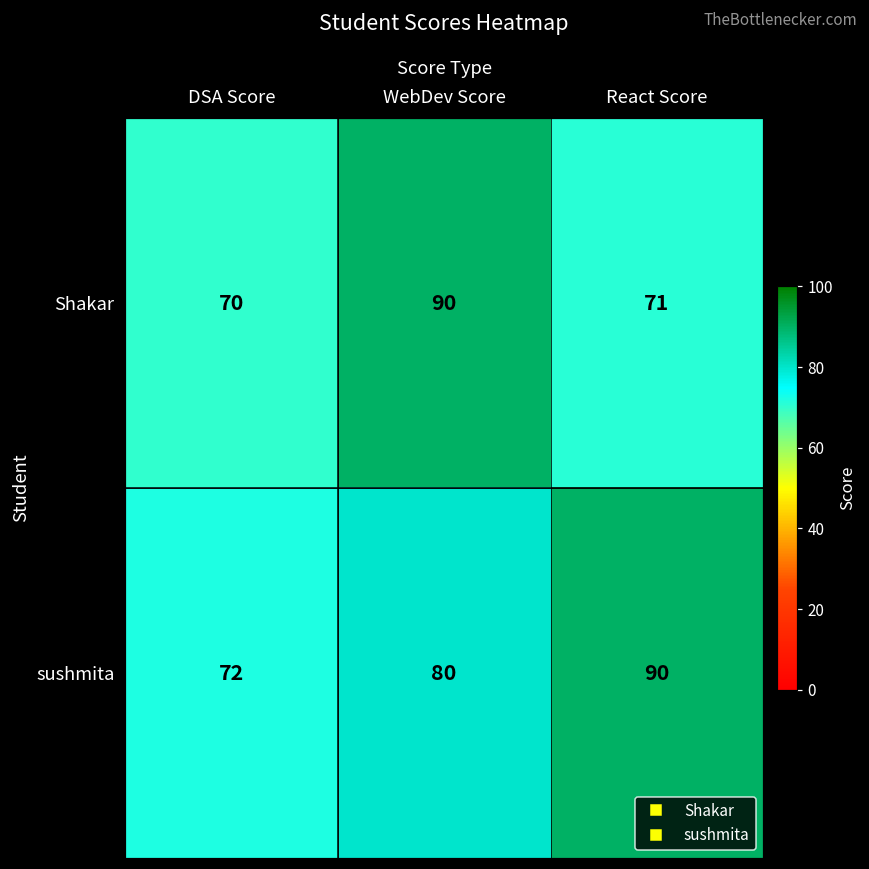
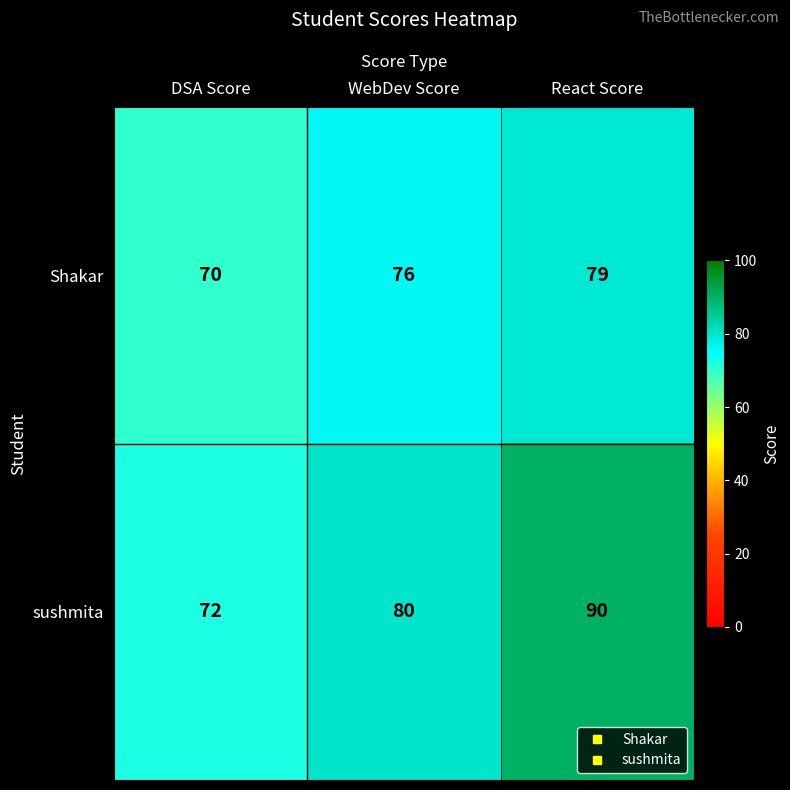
  {
    "Shakar": {
      "DSA Score": 70,
-     "WebDev Score": 90,
-     "React Score": 71
+     "WebDev Score": 76,
+     "React Score": 79
    },
    "sushmita": {
      "DSA Score": 72,
      "WebDev Score": 80,
      "React Score": 90
    }
  }
